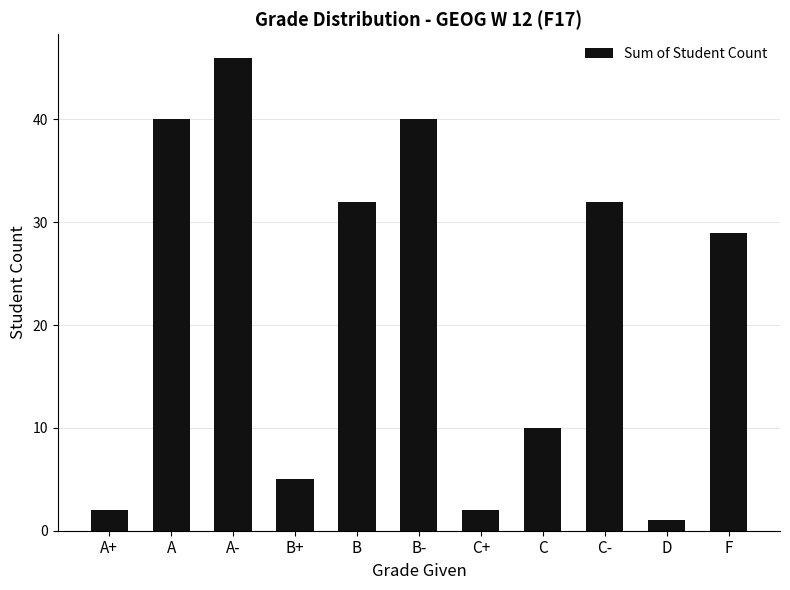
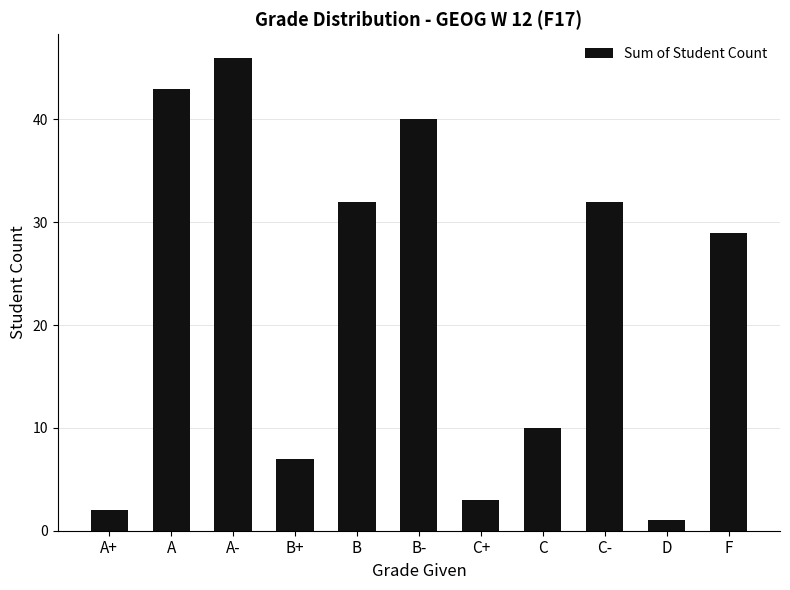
  {
    "A+": 2,
-   "A": 40,
+   "A": 43,
    "A-": 46,
-   "B+": 5,
+   "B+": 7,
    "B": 32,
    "B-": 40,
-   "C+": 2,
+   "C+": 3,
    "C": 10,
    "C-": 32,
    "D": 1,
    "F": 29
  }
